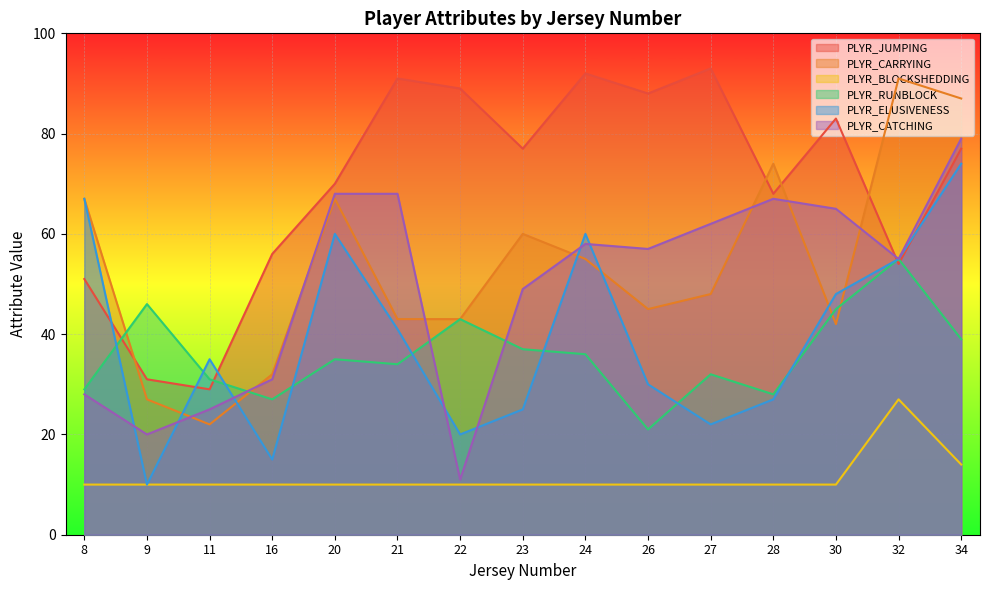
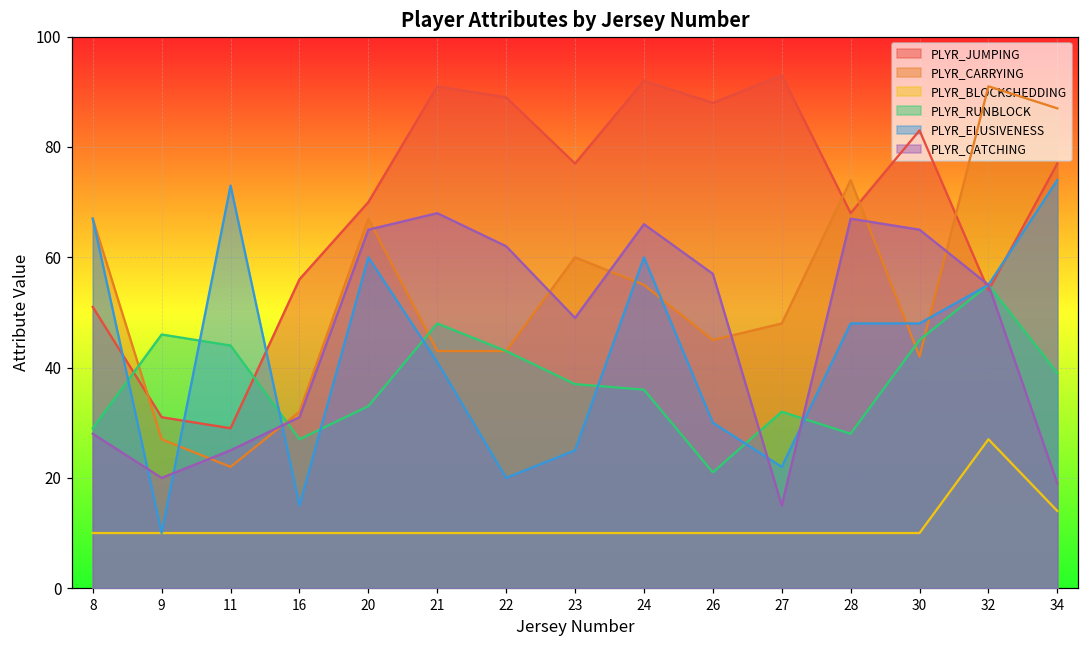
  {
    "PLYR_RUNBLOCK": {
      "8": 29,
      "9": 46,
-     "11": 31,
+     "11": 44,
      "16": 27,
-     "20": 35,
-     "21": 34,
+     "20": 33,
+     "21": 48,
      "23": 37,
      "24": 36,
      "26": 21,
      "27": 32,
      "28": 28,
      "30": 45,
      "34": 39
    },
    "PLYR_ELUSIVENESS": {
-     "11": 35,
+     "11": 73,
      "16": 15,
      "20": 60,
      "21": 41,
      "22": 20,
      "23": 25,
      "24": 60,
      "26": 30,
      "27": 22,
-     "28": 27,
+     "28": 48,
      "30": 48,
      "34": 74
    },
    "PLYR_CATCHING": {
      "8": 28,
      "9": 20,
      "11": 25,
      "16": 31,
-     "20": 68,
+     "20": 65,
      "21": 68,
-     "22": 11,
+     "22": 62,
      "23": 49,
-     "24": 58,
+     "24": 66,
      "26": 57,
-     "27": 62,
+     "27": 15,
      "28": 67,
      "30": 65,
-     "34": 79
+     "34": 19
    }
  }
